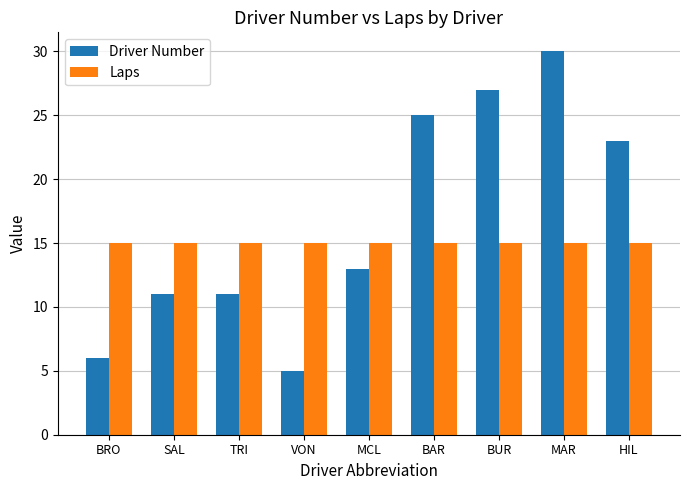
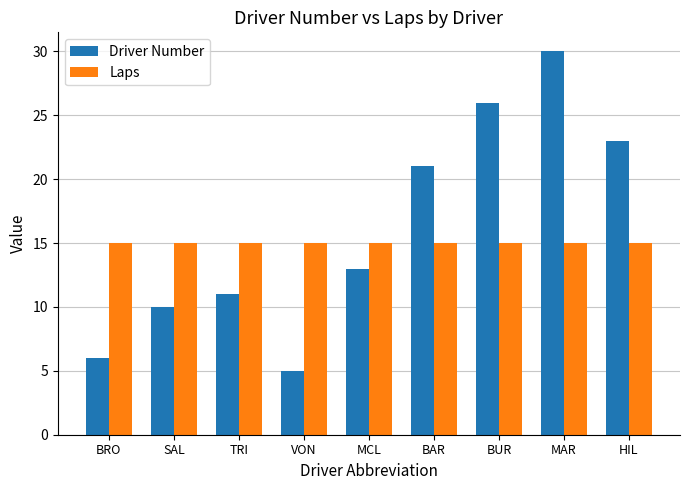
  {
    "Driver Number": {
      "BRO": 6,
-     "SAL": 11,
+     "SAL": 10,
      "TRI": 11,
      "VON": 5,
      "MCL": 13,
-     "BAR": 25,
-     "BUR": 27,
+     "BAR": 21,
+     "BUR": 26,
      "MAR": 30,
      "HIL": 23
    },
    "Laps": {
      "BRO": 15,
      "SAL": 15,
      "TRI": 15,
      "VON": 15,
      "MCL": 15,
      "BAR": 15,
      "BUR": 15,
      "MAR": 15,
      "HIL": 15
    }
  }
